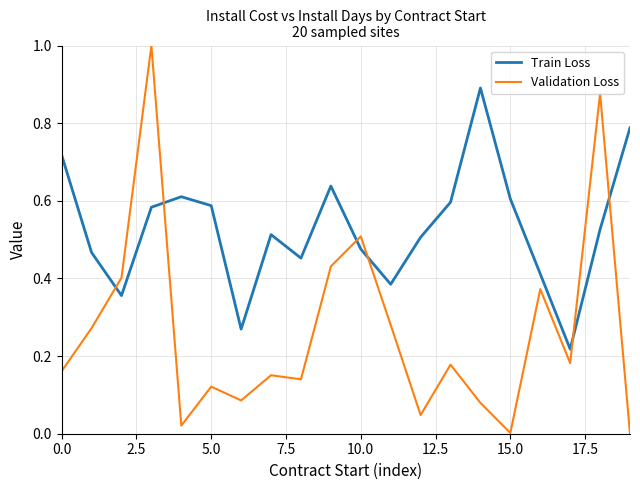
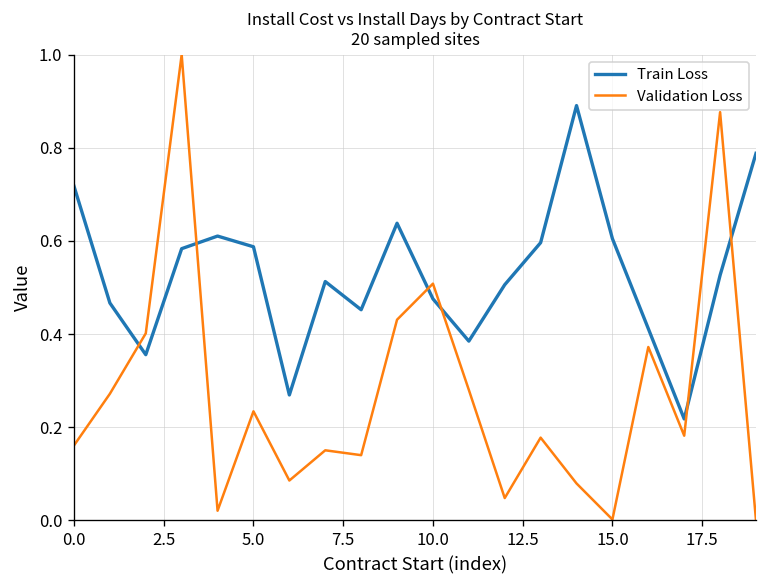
  {
    "Train Loss": {
      "0.0": 0.72,
      "5.0": 0.59,
      "10.0": 0.48,
      "15.0": 0.60
    },
    "Validation Loss": {
      "0.0": 0.16,
-     "5.0": 0.12,
+     "5.0": 0.23,
      "10.0": 0.51,
      "15.0": 0.00
    }
  }
